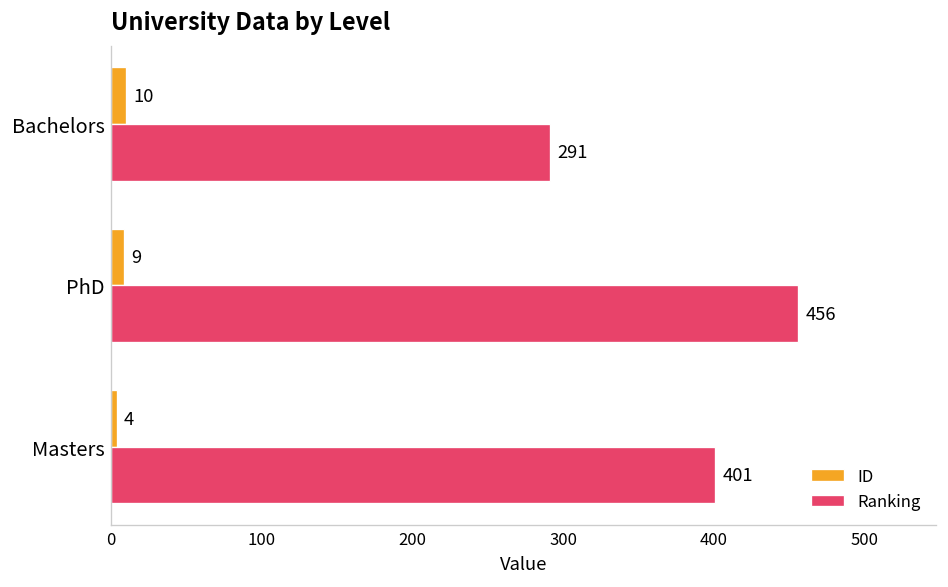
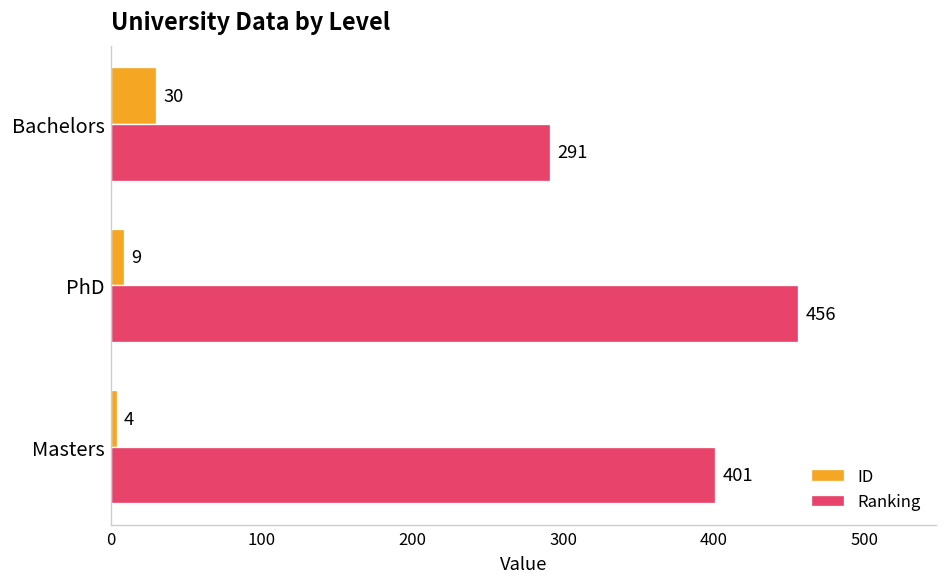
  {
    "ID": {
-     "Bachelors": 10,
+     "Bachelors": 30,
      "PhD": 9,
      "Masters": 4
    },
    "Ranking": {
      "Bachelors": 291,
      "PhD": 456,
      "Masters": 401
    }
  }
